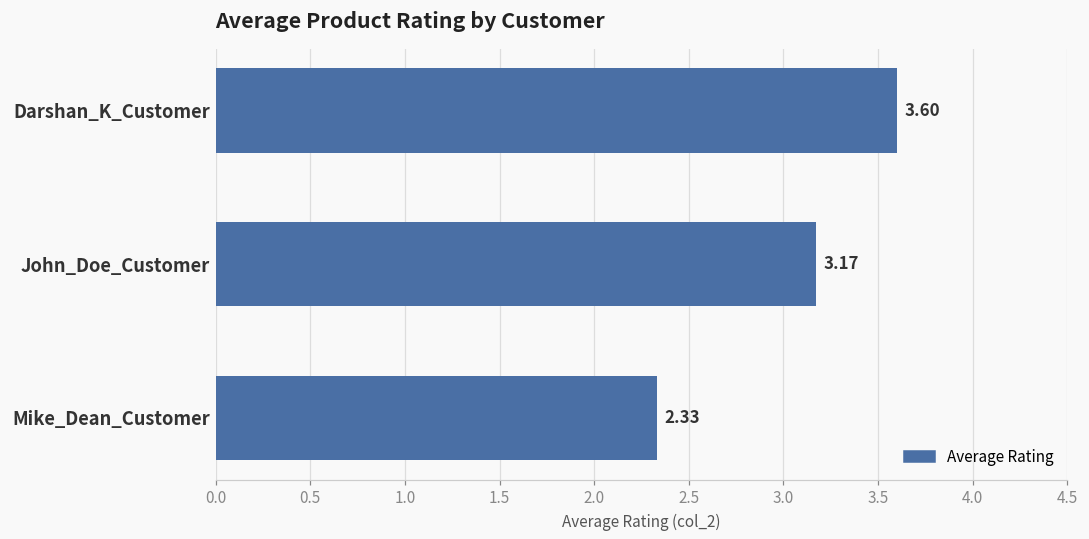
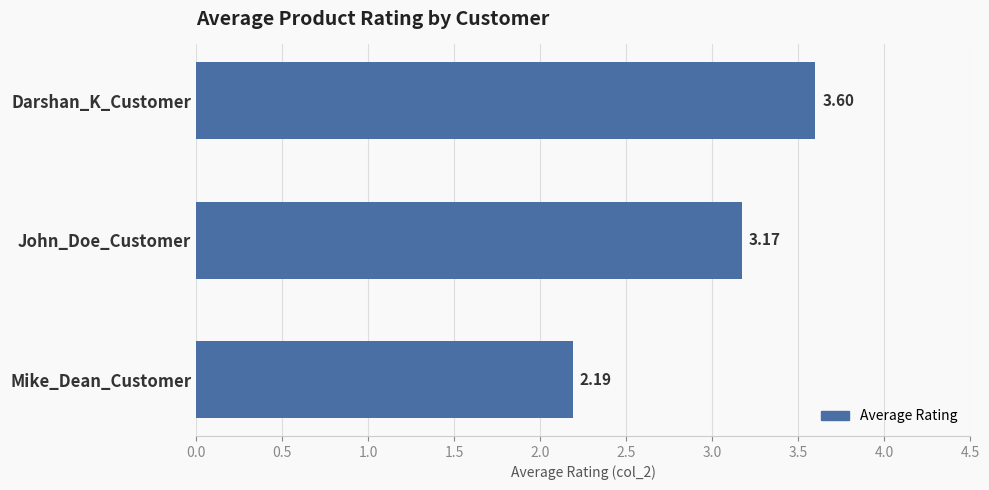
  {
    "Darshan_K_Customer": 3.60,
    "John_Doe_Customer": 3.17,
-   "Mike_Dean_Customer": 2.33
+   "Mike_Dean_Customer": 2.19
  }
